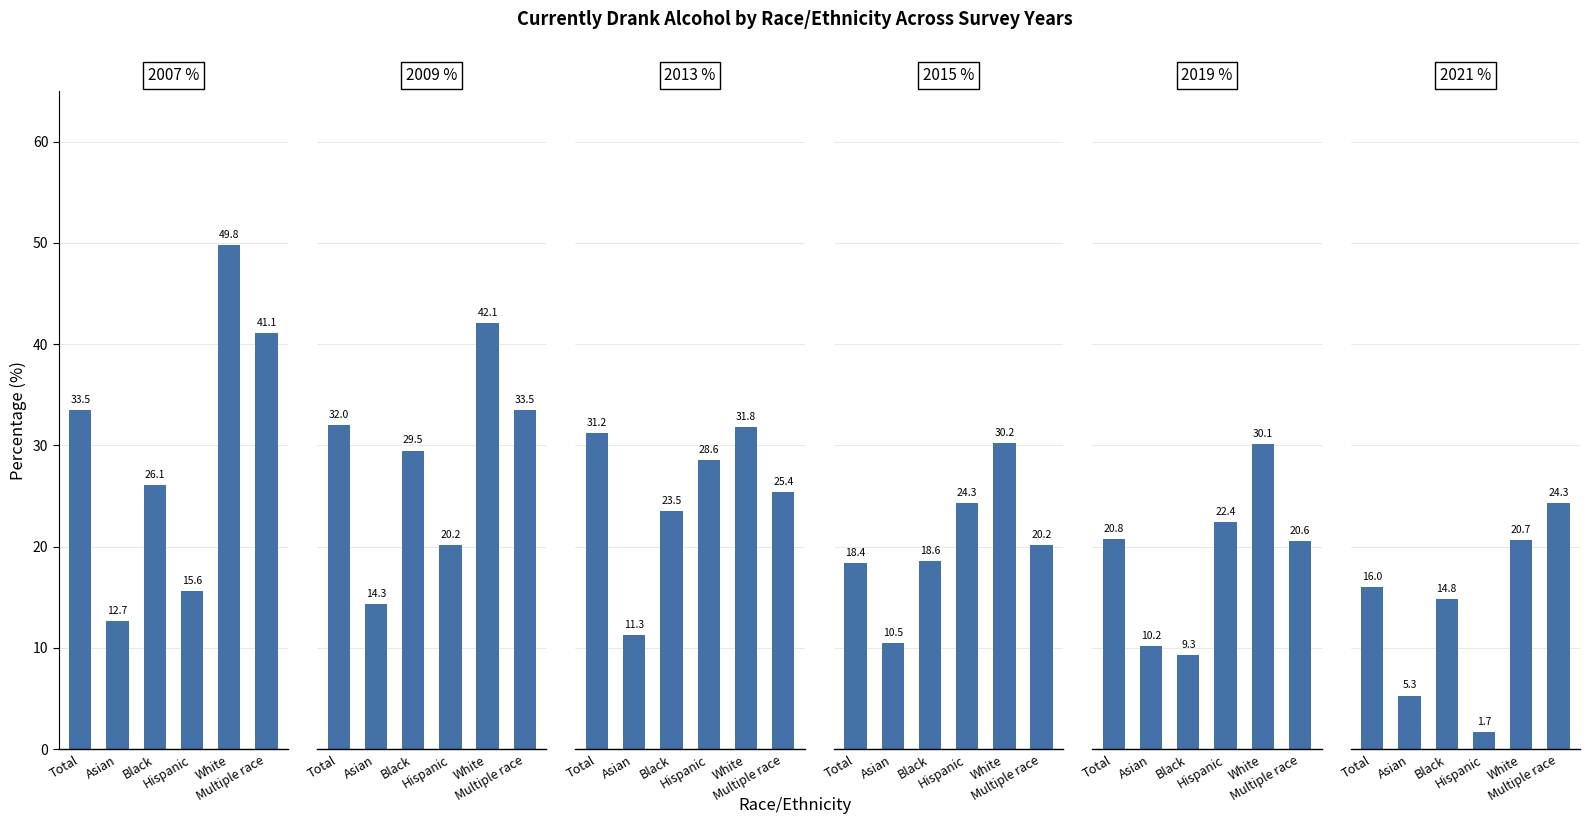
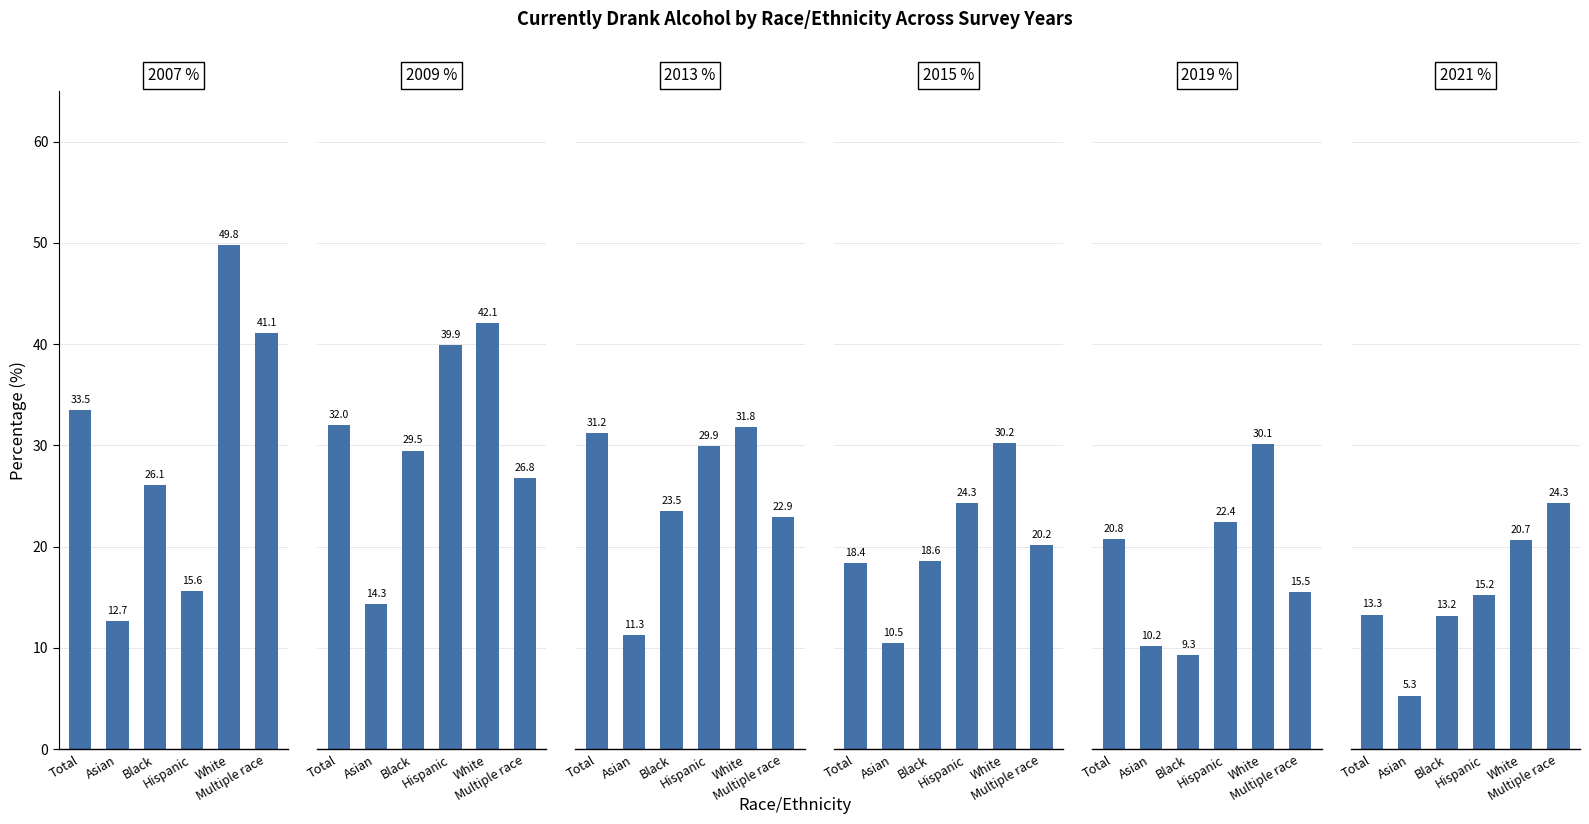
  {
    "2007 %": {
      "Total": 33.5,
      "Asian": 12.7,
      "Black": 26.1,
      "Hispanic": 15.6,
      "White": 49.8,
      "Multiple race": 41.1
    },
    "2009 %": {
      "Total": 32.0,
      "Asian": 14.3,
      "Black": 29.5,
-     "Hispanic": 20.2,
+     "Hispanic": 39.9,
      "White": 42.1,
-     "Multiple race": 33.5
+     "Multiple race": 26.8
    },
    "2013 %": {
      "Total": 31.2,
      "Asian": 11.3,
      "Black": 23.5,
-     "Hispanic": 28.6,
+     "Hispanic": 29.9,
      "White": 31.8,
-     "Multiple race": 25.4
+     "Multiple race": 22.9
    },
    "2015 %": {
      "Total": 18.4,
      "Asian": 10.5,
      "Black": 18.6,
      "Hispanic": 24.3,
      "White": 30.2,
      "Multiple race": 20.2
    },
    "2019 %": {
      "Total": 20.8,
      "Asian": 10.2,
      "Black": 9.3,
      "Hispanic": 22.4,
      "White": 30.1,
-     "Multiple race": 20.6
+     "Multiple race": 15.5
    },
    "2021 %": {
-     "Total": 16.0,
+     "Total": 13.3,
      "Asian": 5.3,
-     "Black": 14.8,
-     "Hispanic": 1.7,
+     "Black": 13.2,
+     "Hispanic": 15.2,
      "White": 20.7,
      "Multiple race": 24.3
    }
  }
